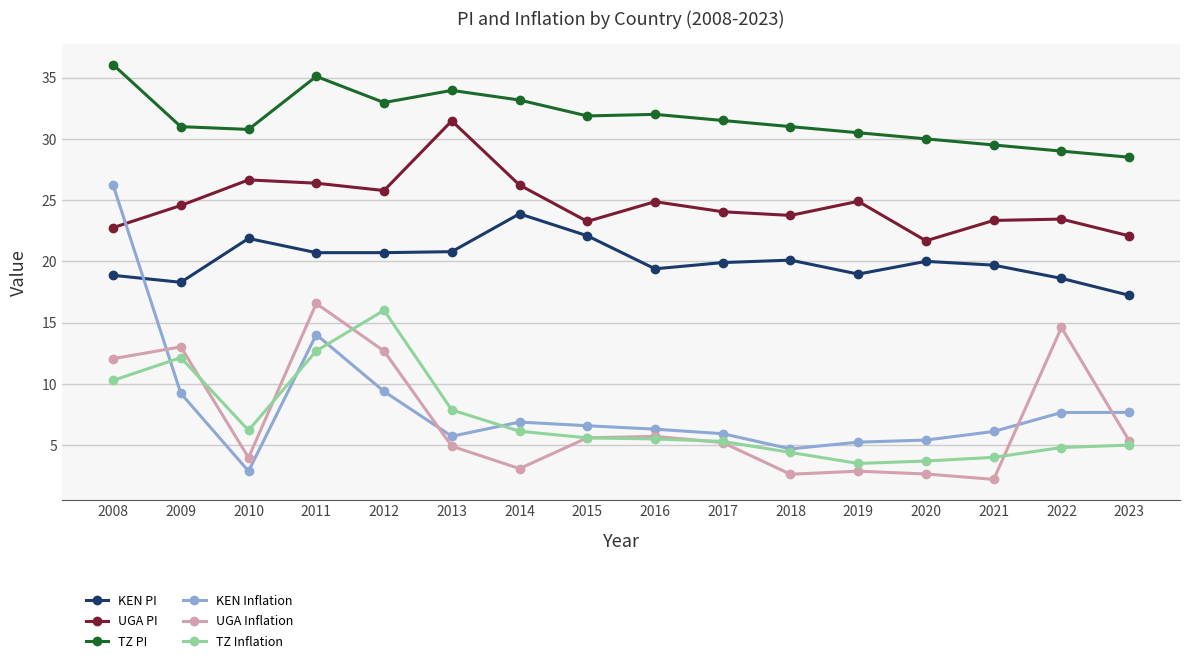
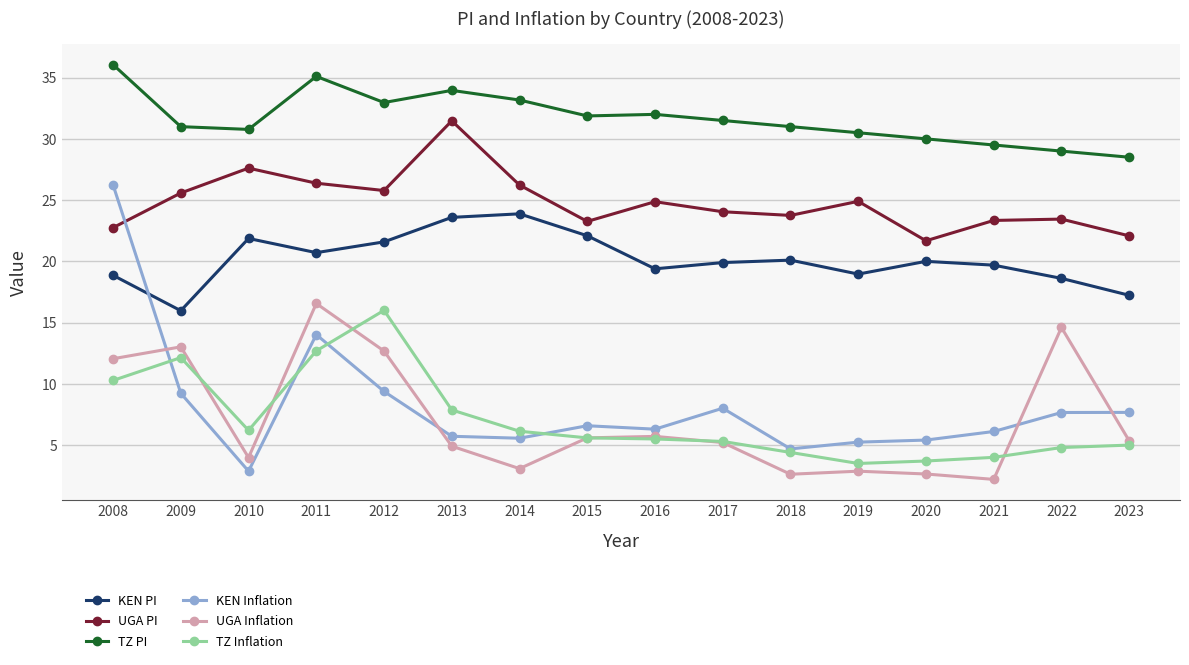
  {
    "KEN PI": {
      "2008": 18.9,
-     "2009": 18.3,
+     "2009": 16.0,
      "2010": 21.9,
      "2011": 20.7,
-     "2012": 20.7,
-     "2013": 20.8,
+     "2012": 21.6,
+     "2013": 23.6,
      "2014": 23.9,
      "2015": 22.1,
      "2016": 19.4,
      "2017": 19.9,
      "2018": 20.1,
      "2019": 19.0,
      "2020": 20.0,
      "2021": 19.7,
      "2022": 18.6,
      "2023": 17.2
    },
    "UGA PI": {
      "2008": 22.8,
-     "2009": 24.6,
-     "2010": 26.7,
+     "2009": 25.6,
+     "2010": 27.6,
      "2011": 26.4,
      "2012": 25.8,
      "2013": 31.5,
      "2014": 26.2,
      "2015": 23.3,
      "2016": 24.9,
      "2017": 24.1,
      "2018": 23.8,
      "2019": 24.9,
      "2020": 21.7,
      "2021": 23.3,
      "2022": 23.5,
      "2023": 22.1
    },
    "TZ PI": {
      "2008": 36.1,
      "2009": 31.0,
      "2010": 30.8,
      "2011": 35.1,
      "2012": 33.0,
      "2013": 34.0,
      "2014": 33.2,
      "2015": 31.9,
      "2016": 32.0,
      "2017": 31.5,
      "2018": 31.0,
      "2019": 30.5,
      "2020": 30.0,
      "2021": 29.5,
      "2022": 29.0,
      "2023": 28.5
    },
    "KEN Inflation": {
      "2008": 26.2,
      "2009": 9.2,
      "2010": 2.9,
      "2011": 14.0,
      "2012": 9.4,
      "2013": 5.7,
-     "2014": 6.9,
+     "2014": 5.6,
      "2015": 6.6,
      "2016": 6.3,
-     "2017": 5.9,
+     "2017": 8.0,
      "2018": 4.7,
      "2019": 5.2,
      "2020": 5.4,
      "2021": 6.1,
      "2022": 7.7,
      "2023": 7.7
    },
    "UGA Inflation": {
      "2008": 12.1,
      "2009": 13.0,
      "2010": 4.0,
      "2011": 16.6,
      "2012": 12.7,
      "2013": 4.9,
      "2014": 3.1,
      "2016": 5.7,
      "2018": 2.6,
      "2019": 2.9,
      "2020": 2.6,
      "2021": 2.2,
      "2022": 14.6,
      "2023": 5.4
    },
    "TZ Inflation": {
      "2008": 10.3,
      "2009": 12.1,
      "2010": 6.2,
      "2011": 12.7,
      "2012": 16.0,
      "2013": 7.9,
      "2014": 6.1,
      "2016": 5.5,
      "2018": 4.4,
      "2019": 3.5,
      "2020": 3.7,
      "2021": 4.0,
      "2022": 4.8,
      "2023": 5.0
    }
  }
